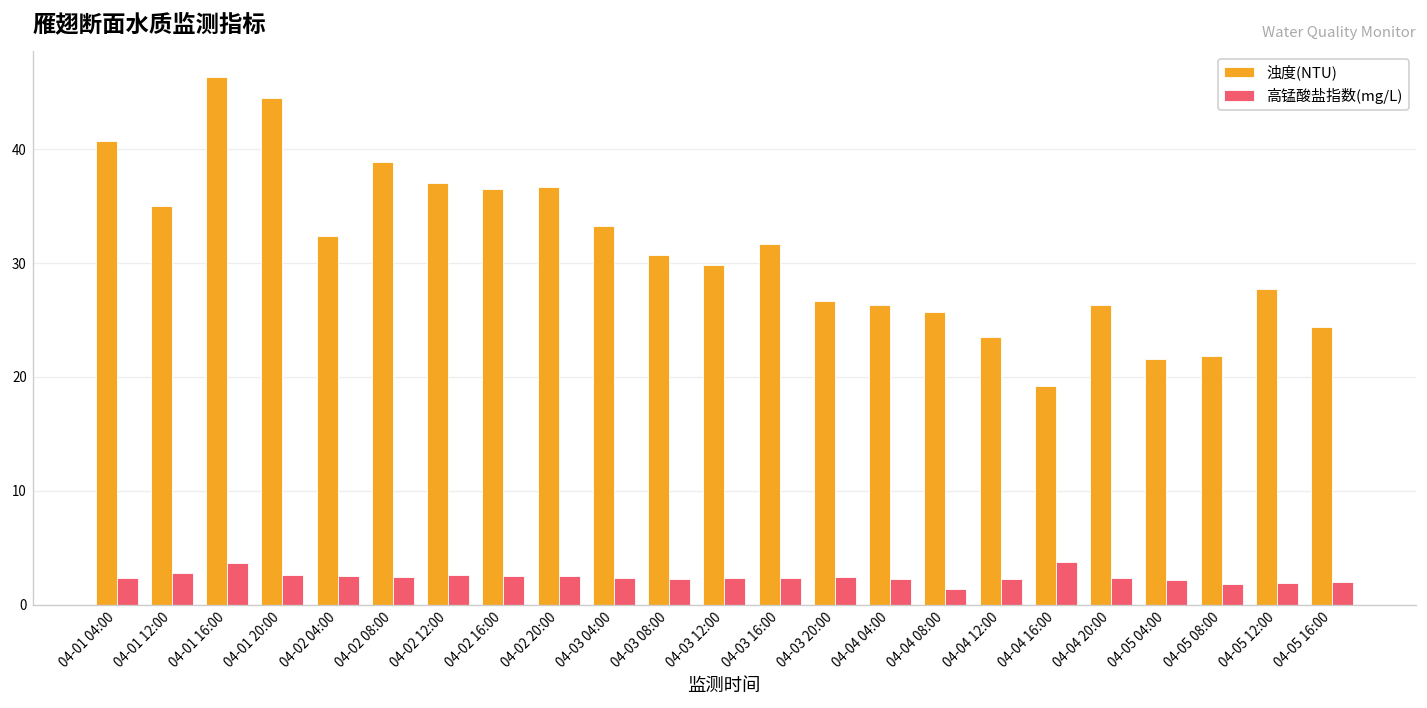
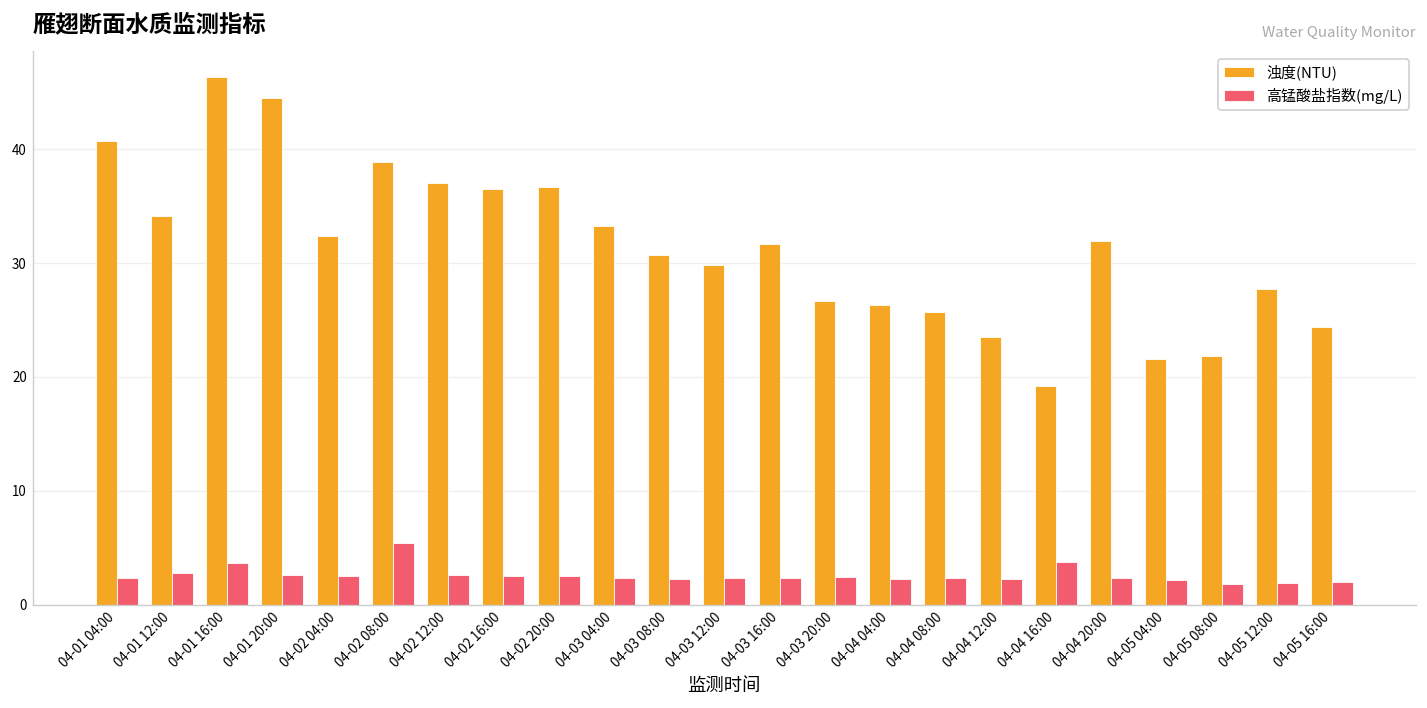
  {
    "浊度(NTU)": {
      "04-01 04:00": 41,
-     "04-01 12:00": 35,
+     "04-01 12:00": 34,
      "04-01 16:00": 46,
      "04-01 20:00": 45,
      "04-02 04:00": 32,
      "04-02 08:00": 39,
      "04-02 12:00": 37,
      "04-02 16:00": 37,
      "04-02 20:00": 37,
      "04-03 04:00": 33,
      "04-03 08:00": 31,
      "04-03 12:00": 30,
      "04-03 16:00": 32,
      "04-03 20:00": 27,
      "04-04 04:00": 26,
      "04-04 08:00": 26,
      "04-04 12:00": 24,
      "04-04 16:00": 19,
-     "04-04 20:00": 26,
+     "04-04 20:00": 32,
      "04-05 04:00": 22,
      "04-05 08:00": 22,
      "04-05 12:00": 28,
      "04-05 16:00": 24
    },
    "高锰酸盐指数(mg/L)": {
      "04-01 04:00": 2,
      "04-01 12:00": 3,
      "04-01 16:00": 4,
      "04-01 20:00": 3,
      "04-02 04:00": 3,
-     "04-02 08:00": 2,
+     "04-02 08:00": 5,
      "04-02 12:00": 3,
      "04-02 16:00": 3,
      "04-02 20:00": 3,
      "04-03 04:00": 2,
      "04-03 08:00": 2,
      "04-03 12:00": 2,
      "04-03 16:00": 2,
      "04-03 20:00": 2,
      "04-04 04:00": 2,
-     "04-04 08:00": 1,
+     "04-04 08:00": 2,
      "04-04 12:00": 2,
      "04-04 16:00": 4,
      "04-04 20:00": 2,
      "04-05 04:00": 2,
      "04-05 08:00": 2,
      "04-05 12:00": 2,
      "04-05 16:00": 2
    }
  }
